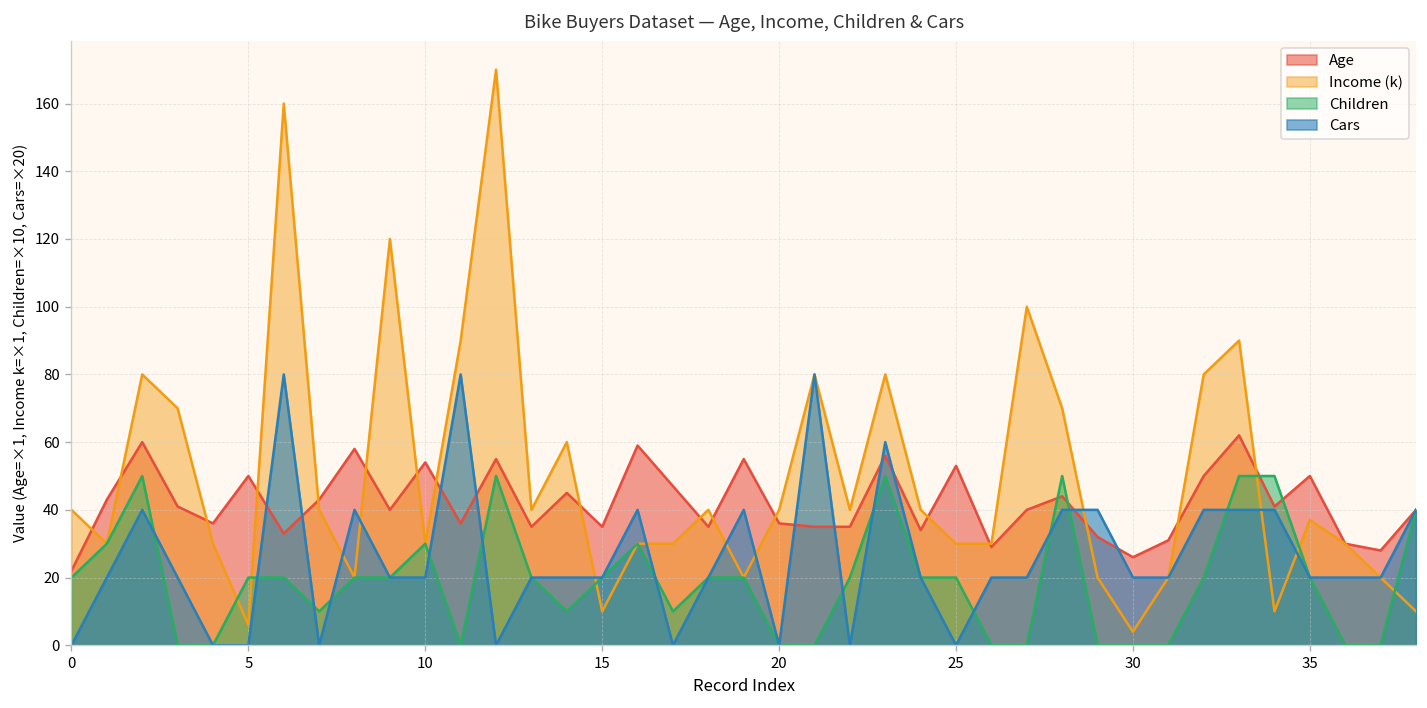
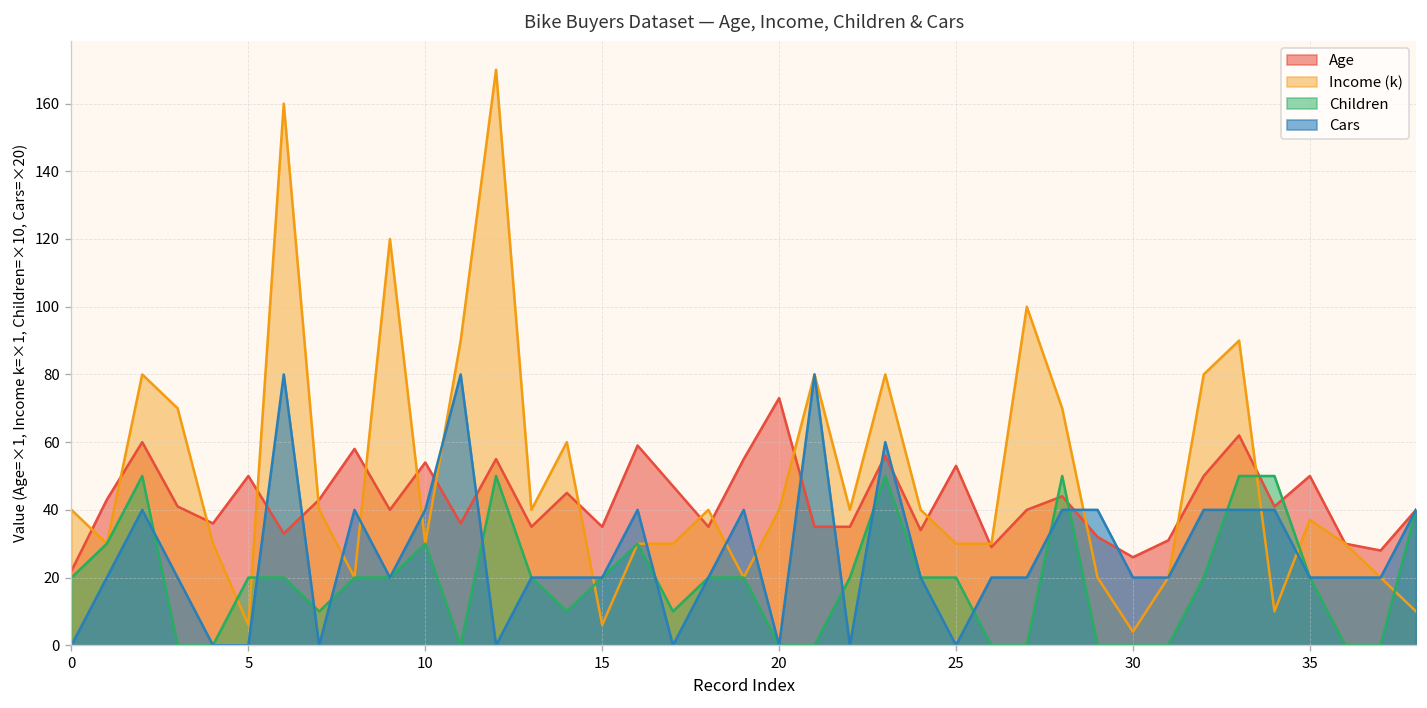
  {
    "Age": {
      "0": 22,
      "5": 50,
      "10": 54,
      "15": 35,
-     "20": 36,
+     "20": 73,
      "25": 53,
      "30": 26,
      "35": 50
    },
    "Income (k)": {
      "0": 40,
      "5": 6,
-     "15": 10,
+     "15": 6,
      "20": 40,
      "25": 30,
      "30": 4,
      "35": 37
    },
    "Children": {
      "0": 20,
      "5": 20,
      "25": 20,
      "30": 0
    },
    "Cars": {
      "0": 0,
      "5": 0,
-     "10": 20,
+     "10": 40,
      "25": 0,
      "30": 20
    }
  }
